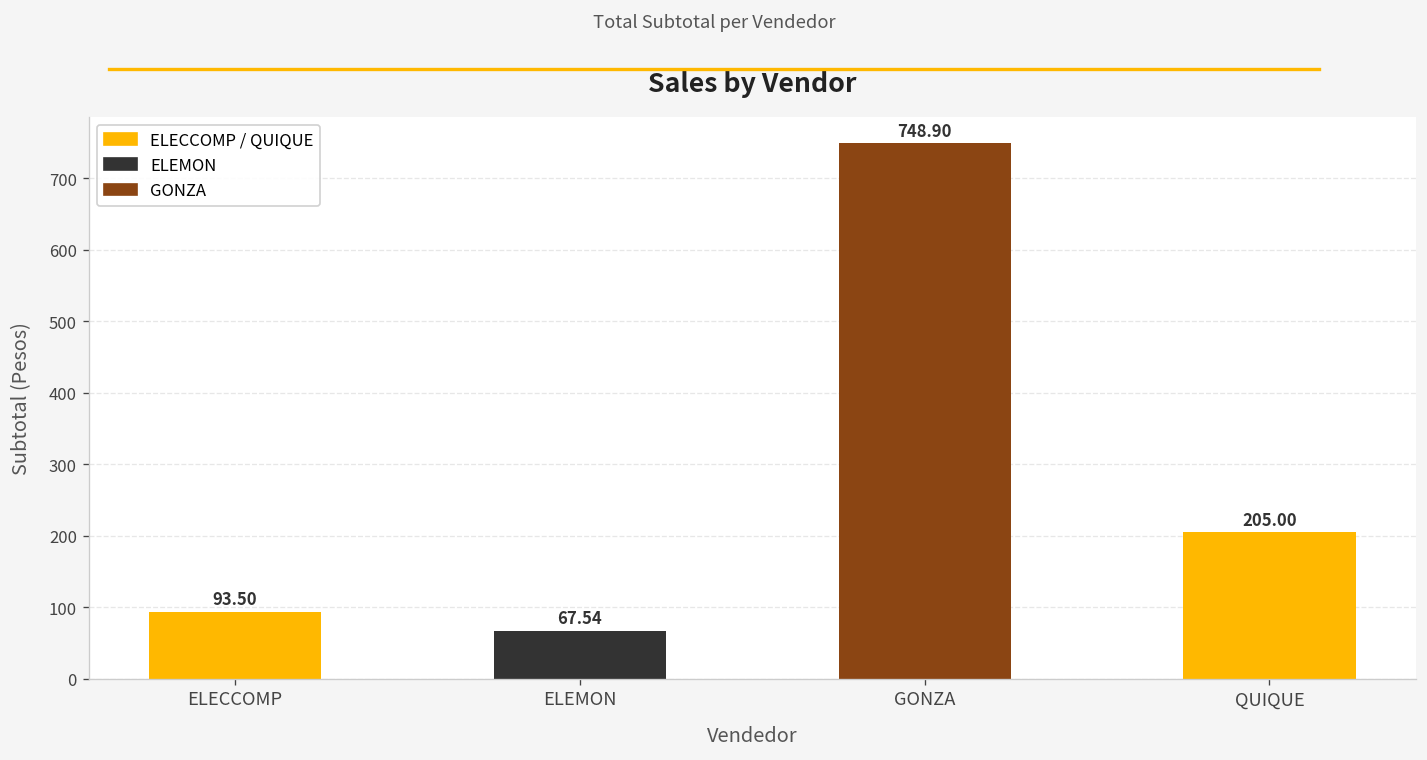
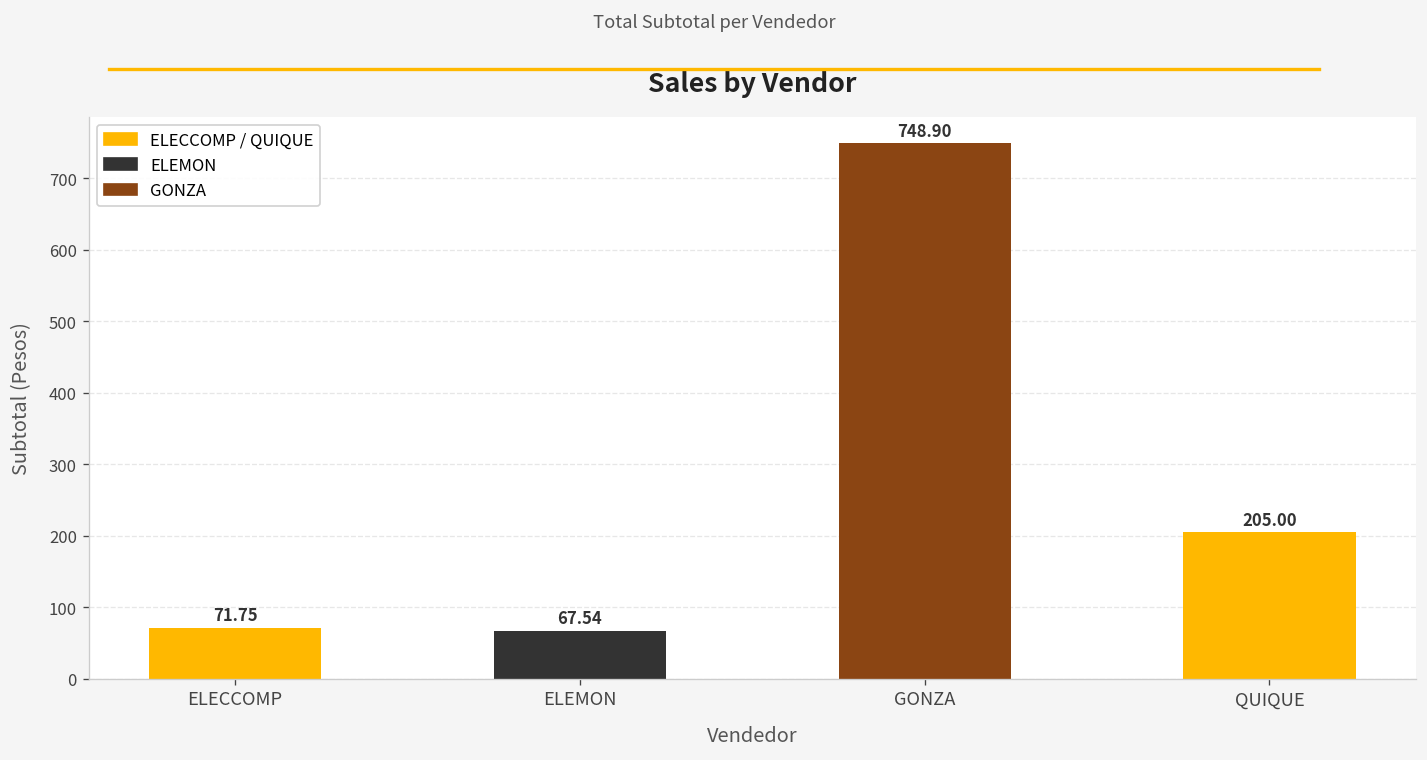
  {
-   "ELECCOMP": 93.50,
+   "ELECCOMP": 71.75,
    "ELEMON": 67.54,
    "GONZA": 748.90,
    "QUIQUE": 205.00
  }
